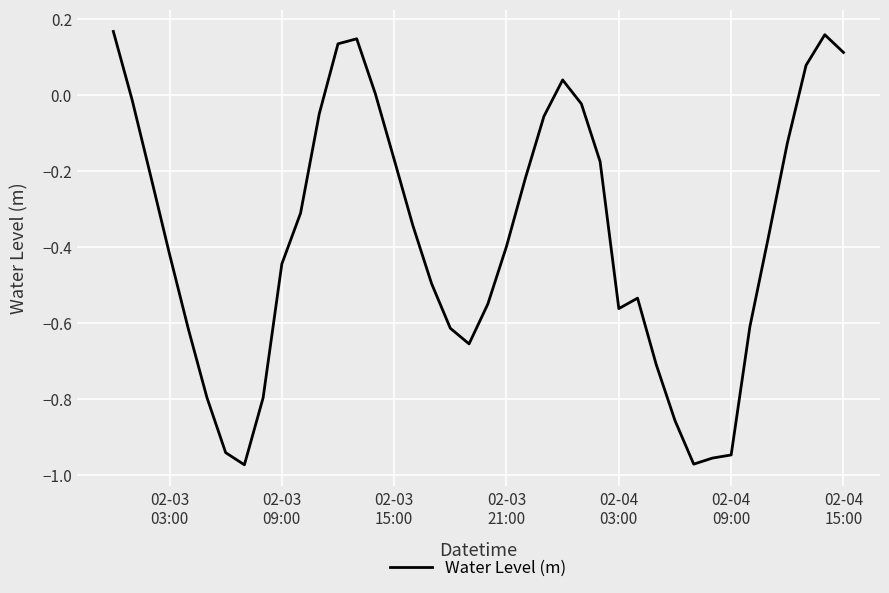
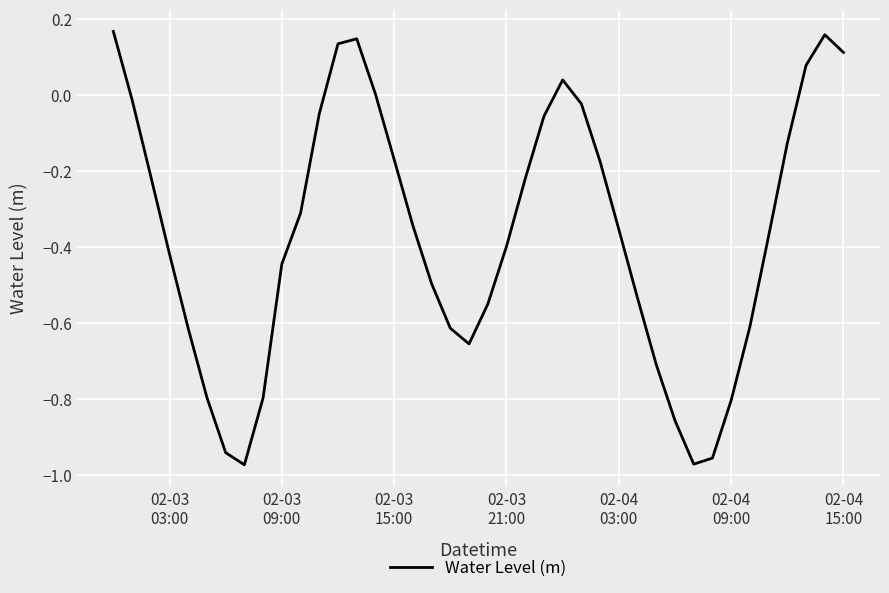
  {
    "02-03 03:00": -0.42,
    "02-03 09:00": -0.44,
    "02-03 15:00": -0.17,
    "02-03 21:00": -0.40,
-   "02-04 03:00": -0.56,
-   "02-04 09:00": -0.95,
+   "02-04 03:00": -0.35,
+   "02-04 09:00": -0.80,
    "02-04 15:00": 0.11
  }
